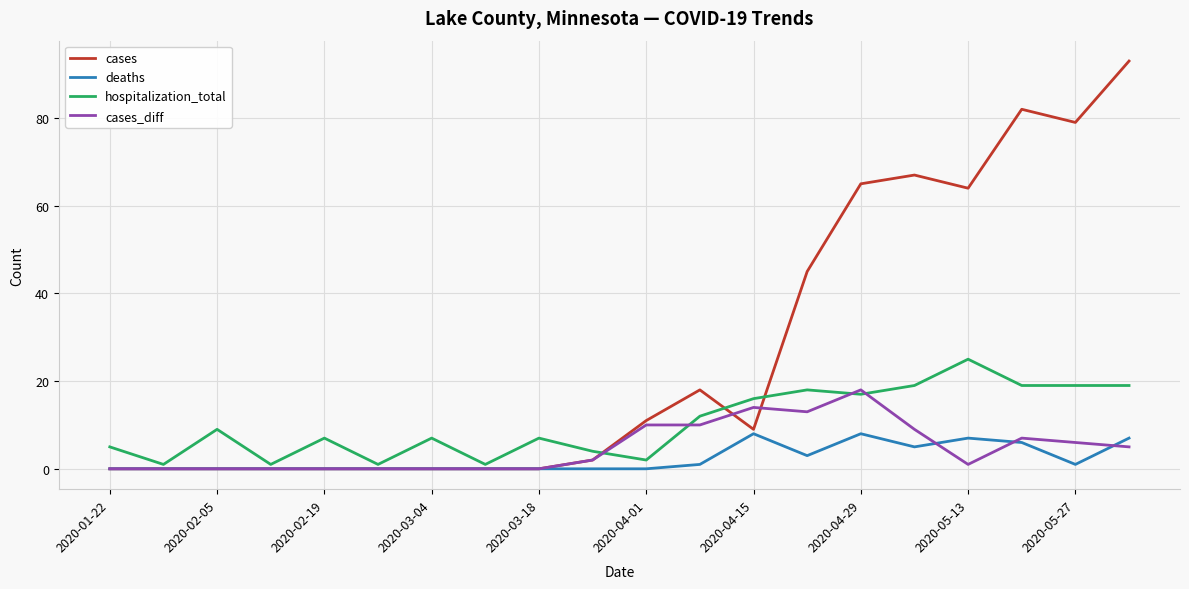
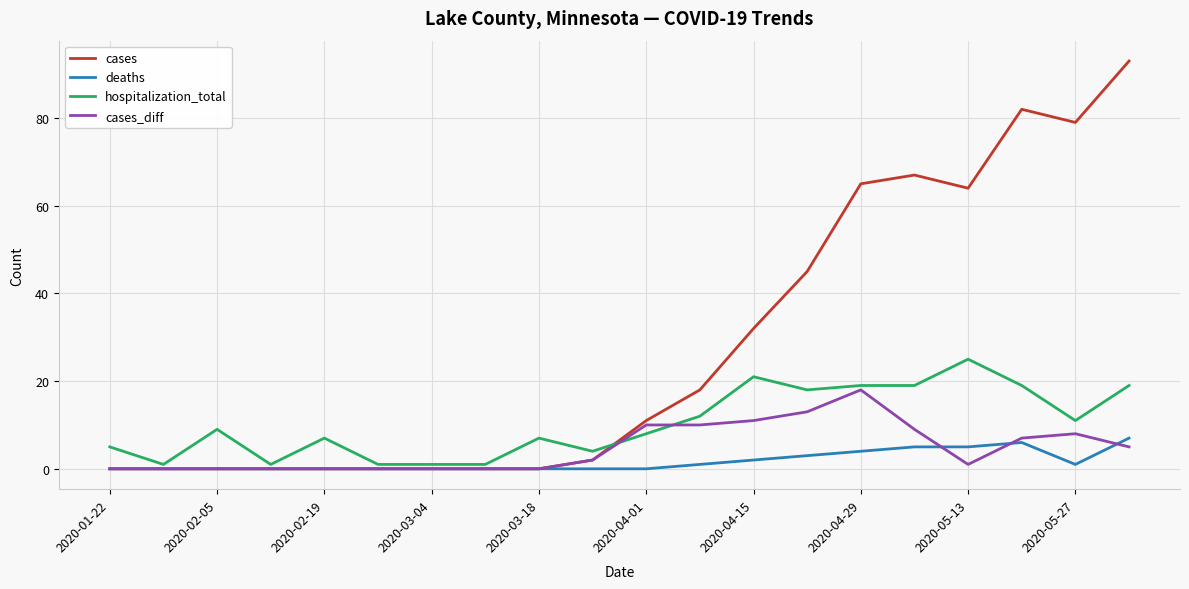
  {
    "cases": {
      "2020-04-01": 11,
-     "2020-04-15": 9,
+     "2020-04-15": 32,
      "2020-04-29": 65,
      "2020-05-13": 64,
      "2020-05-27": 79
    },
    "deaths": {
      "2020-04-01": 0,
-     "2020-04-15": 8,
-     "2020-04-29": 8,
-     "2020-05-13": 7,
+     "2020-04-15": 2,
+     "2020-04-29": 4,
+     "2020-05-13": 5,
      "2020-05-27": 1
    },
    "hospitalization_total": {
      "2020-01-22": 5,
      "2020-02-05": 9,
      "2020-02-19": 7,
-     "2020-03-04": 7,
+     "2020-03-04": 1,
      "2020-03-18": 7,
-     "2020-04-01": 2,
-     "2020-04-15": 16,
-     "2020-04-29": 17,
+     "2020-04-01": 8,
+     "2020-04-15": 21,
+     "2020-04-29": 19,
      "2020-05-13": 25,
-     "2020-05-27": 19
+     "2020-05-27": 11
    },
    "cases_diff": {
      "2020-04-01": 10,
-     "2020-04-15": 14,
+     "2020-04-15": 11,
      "2020-04-29": 18,
      "2020-05-13": 1,
-     "2020-05-27": 6
+     "2020-05-27": 8
    }
  }
